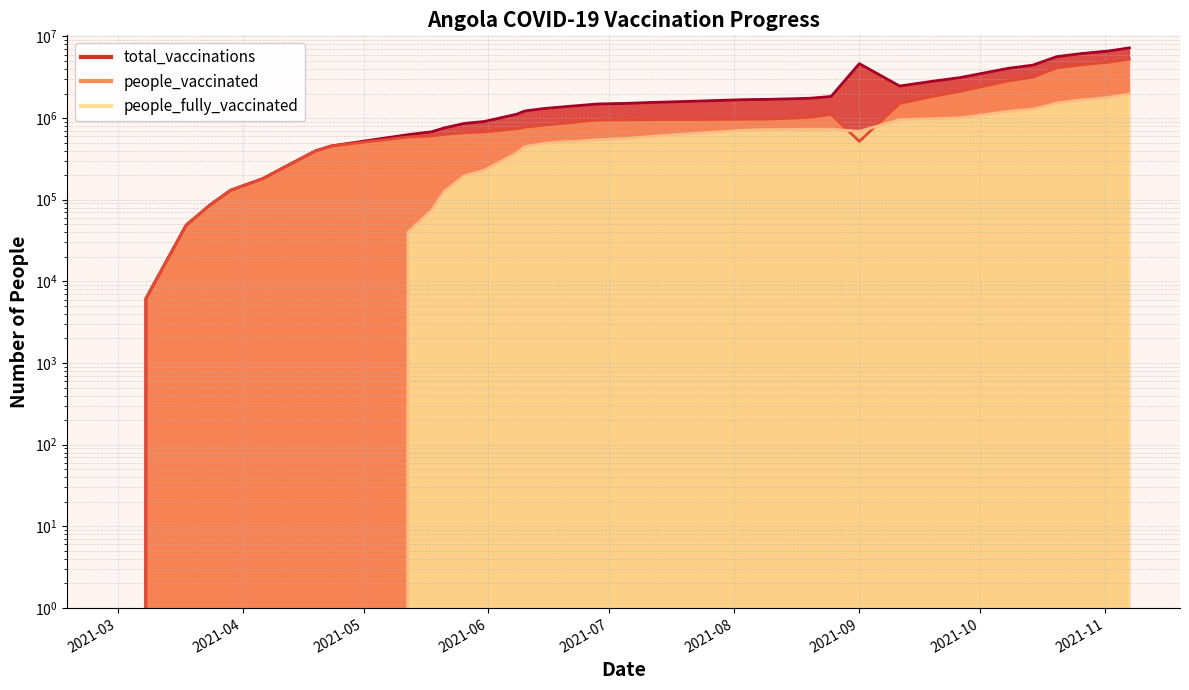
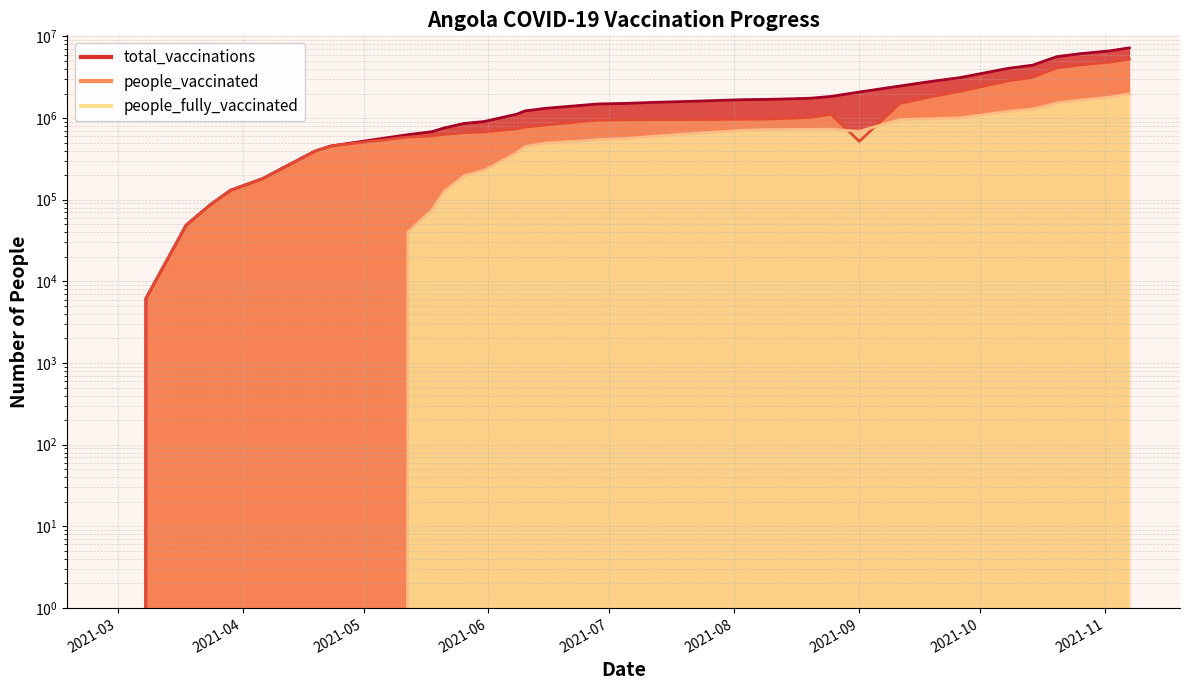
  {
    "total_vaccinations": {
-     "2021-09": 5000000
+     "2021-09": 2100000
    },
    "people_vaccinated": {
      "2021-09": 500000
    },
    "people_fully_vaccinated": {
      "2021-09": 700000
    }
  }
